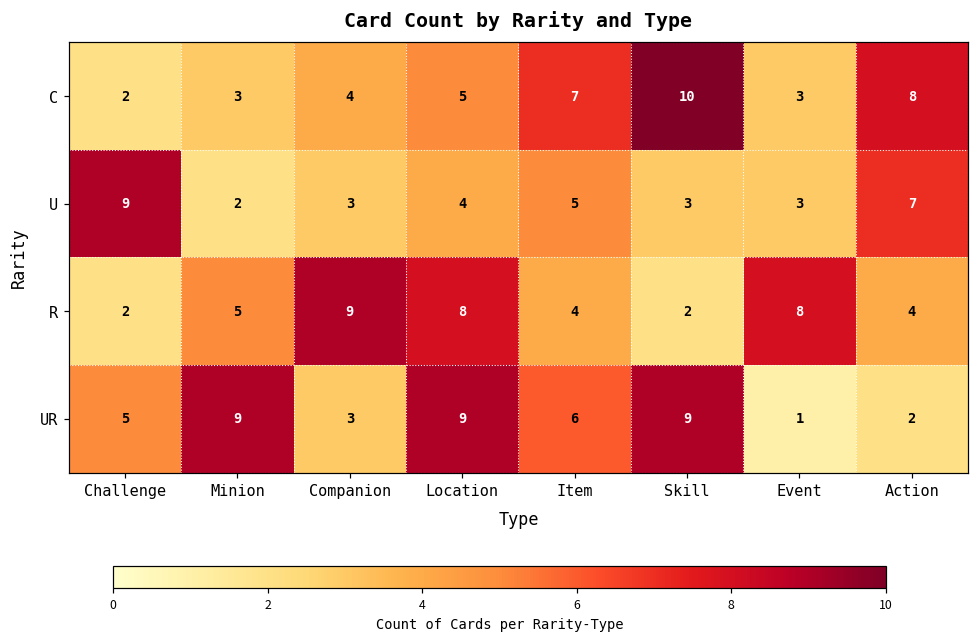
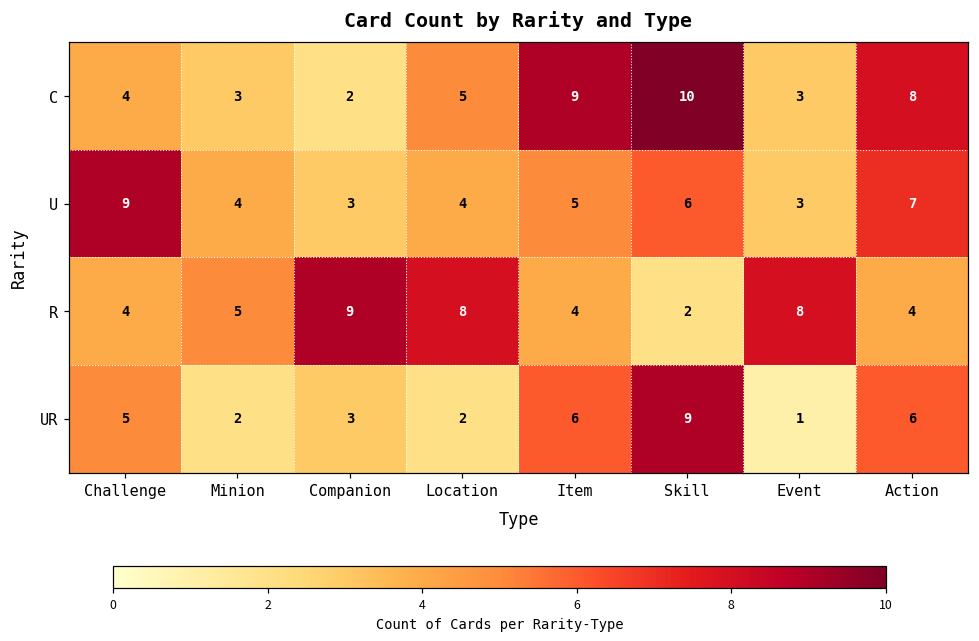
  {
    "C": {
-     "Challenge": 2,
+     "Challenge": 4,
      "Minion": 3,
-     "Companion": 4,
+     "Companion": 2,
      "Location": 5,
-     "Item": 7,
+     "Item": 9,
      "Skill": 10,
      "Event": 3,
      "Action": 8
    },
    "U": {
      "Challenge": 9,
-     "Minion": 2,
+     "Minion": 4,
      "Companion": 3,
      "Location": 4,
      "Item": 5,
-     "Skill": 3,
+     "Skill": 6,
      "Event": 3,
      "Action": 7
    },
    "R": {
-     "Challenge": 2,
+     "Challenge": 4,
      "Minion": 5,
      "Companion": 9,
      "Location": 8,
      "Item": 4,
      "Skill": 2,
      "Event": 8,
      "Action": 4
    },
    "UR": {
      "Challenge": 5,
-     "Minion": 9,
+     "Minion": 2,
      "Companion": 3,
-     "Location": 9,
+     "Location": 2,
      "Item": 6,
      "Skill": 9,
      "Event": 1,
-     "Action": 2
+     "Action": 6
    }
  }
